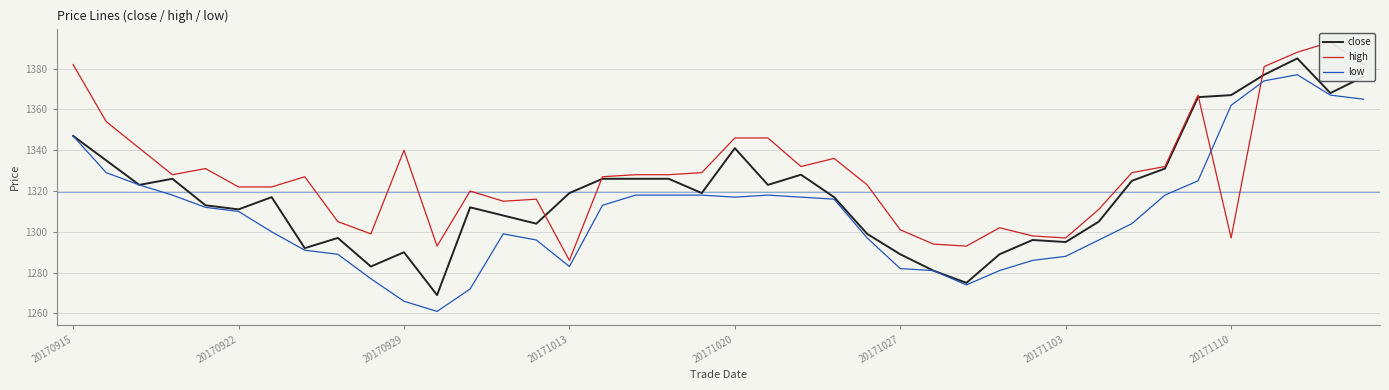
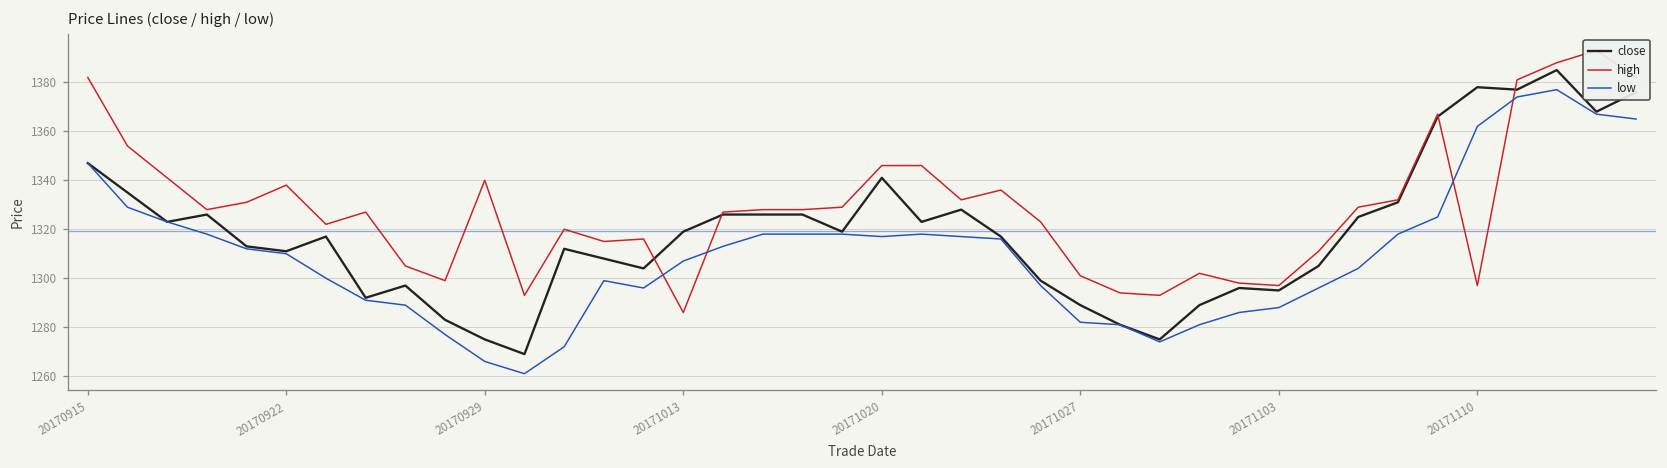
  {
    "close": {
-     "20170929": 1290,
+     "20170929": 1275,
      "20171013": 1319,
      "20171020": 1341,
      "20171027": 1289,
      "20171103": 1295,
-     "20171110": 1367
+     "20171110": 1378
    },
    "high": {
      "20170915": 1382,
-     "20170922": 1322,
+     "20170922": 1338,
      "20170929": 1340,
      "20171013": 1286,
      "20171020": 1346,
      "20171027": 1301,
      "20171103": 1297,
      "20171110": 1297
    },
    "low": {
      "20170929": 1266,
-     "20171013": 1283,
+     "20171013": 1307,
      "20171020": 1317,
      "20171027": 1282,
      "20171103": 1288,
      "20171110": 1362
    }
  }
